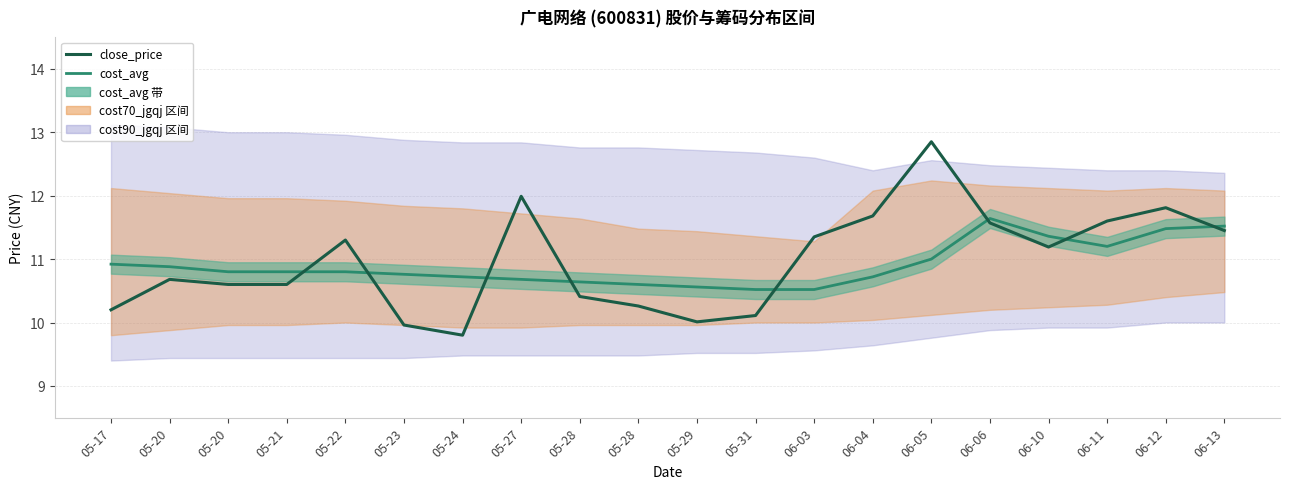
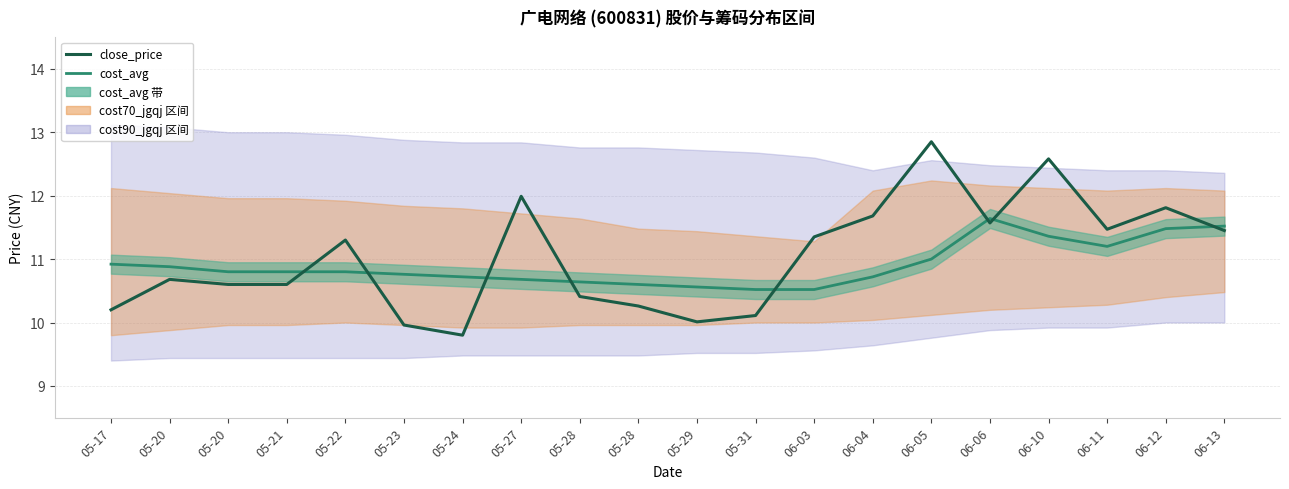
  {
    "close_price": {
      "05-17": 10.2,
      "05-21": 10.6,
      "05-22": 11.3,
      "05-23": 10.0,
      "05-24": 9.8,
      "05-27": 12.0,
      "05-29": 10.0,
      "05-31": 10.1,
      "06-03": 11.4,
      "06-04": 11.7,
      "06-05": 12.9,
      "06-06": 11.6,
-     "06-10": 11.2,
-     "06-11": 11.6,
+     "06-10": 12.6,
+     "06-11": 11.5,
      "06-12": 11.8,
      "06-13": 11.5
    }
  }
